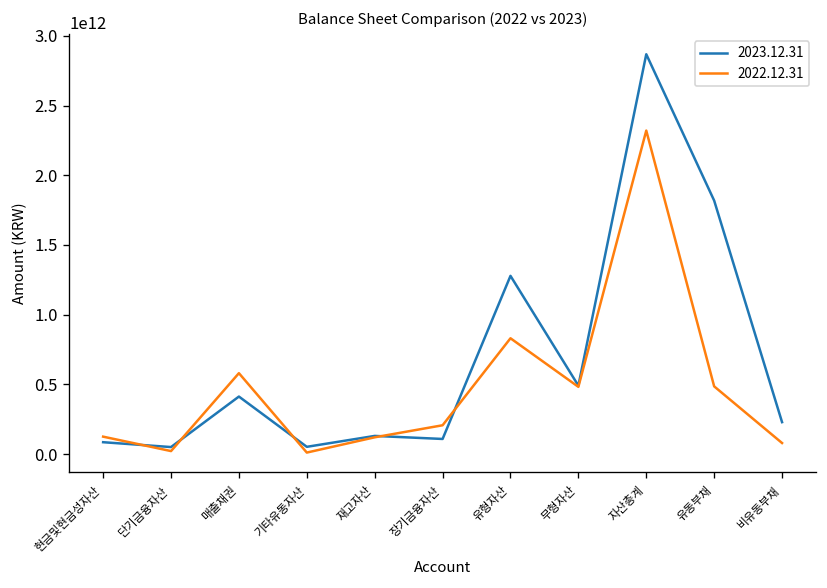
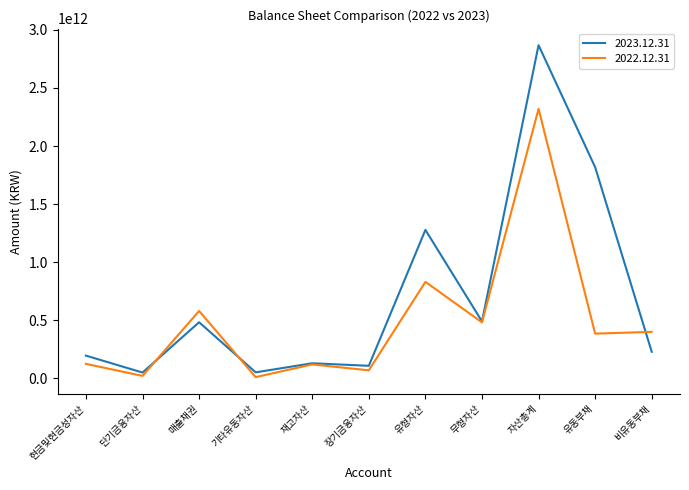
  {
    "2023.12.31": {
-     "현금및현금성자산": 80000000000,
+     "현금및현금성자산": 200000000000,
      "단기금융자산": 50000000000,
-     "매출채권": 410000000000,
+     "매출채권": 480000000000,
      "기타유동자산": 50000000000,
      "장기금융자산": 110000000000,
      "유형자산": 1280000000000,
      "자산총계": 2870000000000,
      "유동부채": 1820000000000,
      "비유동부채": 230000000000
    },
    "2022.12.31": {
      "현금및현금성자산": 120000000000,
      "단기금융자산": 20000000000,
      "매출채권": 580000000000,
      "기타유동자산": 10000000000,
-     "장기금융자산": 210000000000,
+     "장기금융자산": 70000000000,
      "유형자산": 830000000000,
      "자산총계": 2320000000000,
-     "유동부채": 490000000000,
-     "비유동부채": 80000000000
+     "유동부채": 380000000000,
+     "비유동부채": 400000000000
    }
  }
